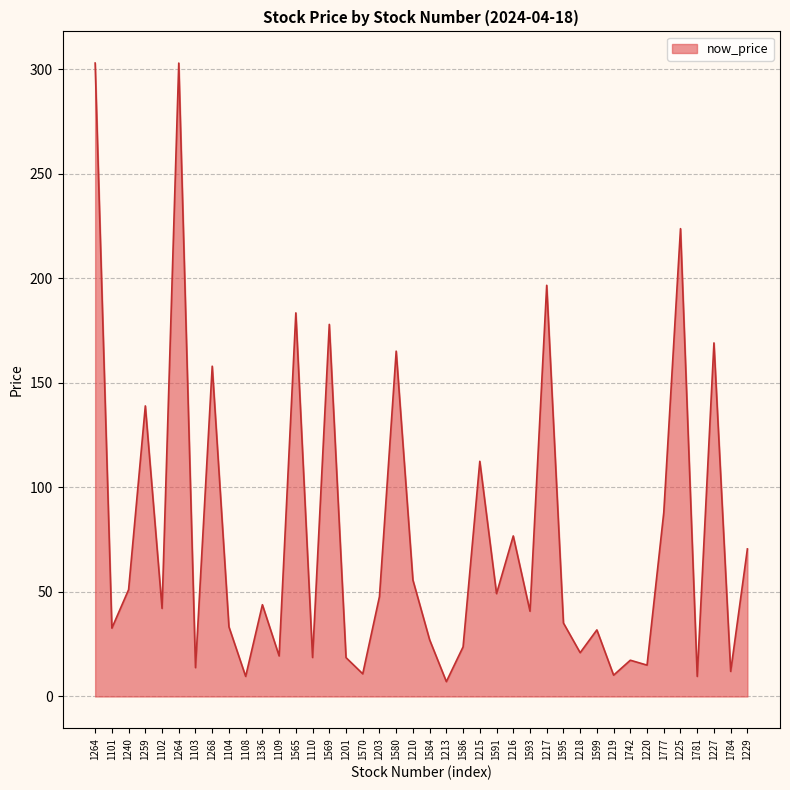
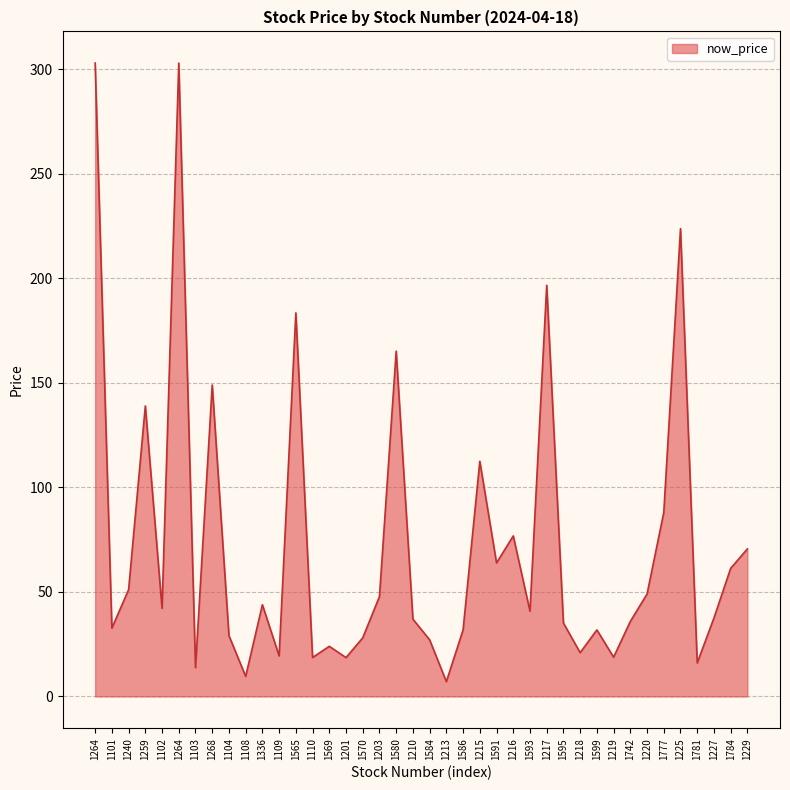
  {
    "1101": 33,
    "1240": 51,
    "1259": 139,
    "1102": 42,
    "1103": 14,
-   "1268": 158,
-   "1104": 33,
+   "1268": 149,
+   "1104": 29,
    "1108": 10,
    "1336": 44,
    "1109": 19,
    "1565": 184,
    "1110": 19,
-   "1569": 178,
+   "1569": 24,
    "1201": 19,
-   "1570": 11,
+   "1570": 28,
    "1203": 48,
    "1580": 165,
-   "1210": 56,
+   "1210": 37,
    "1584": 27,
    "1213": 7,
-   "1586": 24,
+   "1586": 32,
    "1215": 113,
-   "1591": 49,
+   "1591": 64,
    "1216": 77,
    "1593": 41,
    "1217": 197,
    "1595": 35,
    "1218": 21,
    "1599": 32,
-   "1219": 10,
-   "1742": 17,
-   "1220": 15,
+   "1219": 19,
+   "1742": 36,
+   "1220": 49,
    "1777": 88,
    "1225": 224,
-   "1781": 10,
-   "1227": 169,
-   "1784": 12,
+   "1781": 16,
+   "1227": 38,
+   "1784": 61,
    "1229": 71
  }
